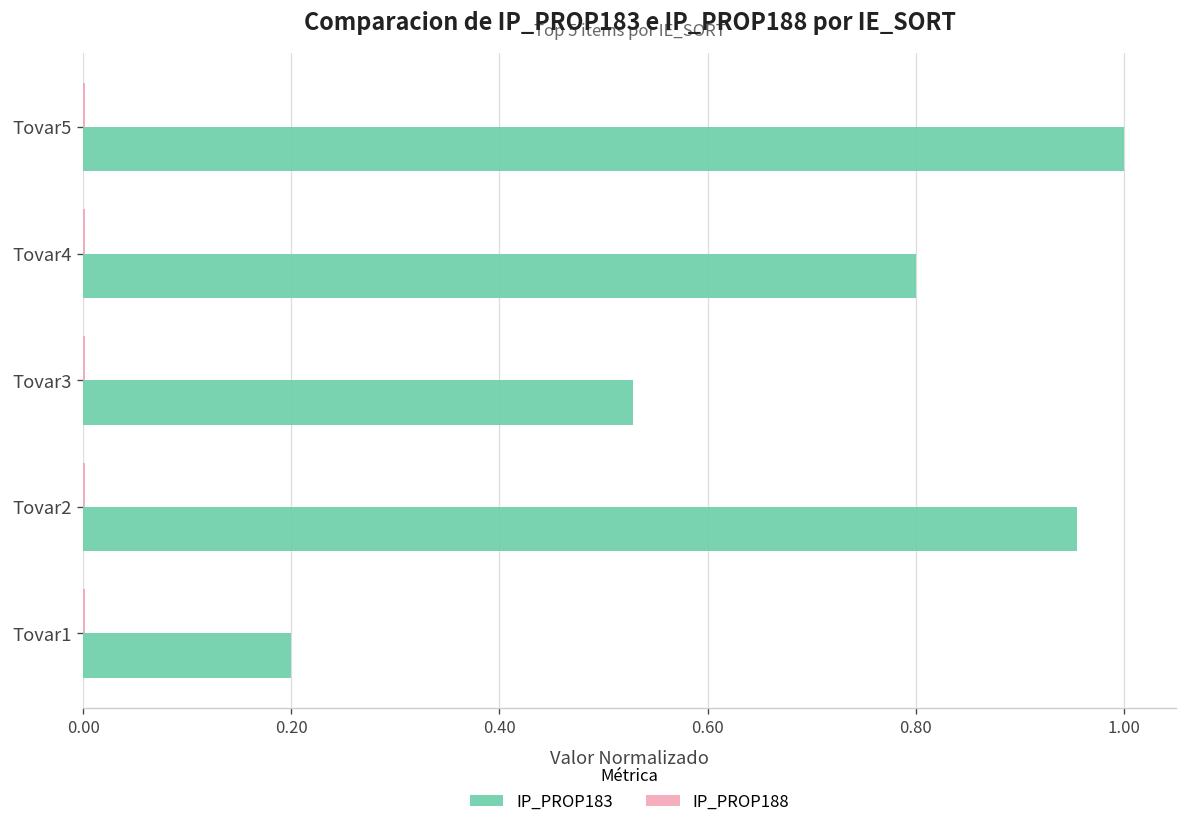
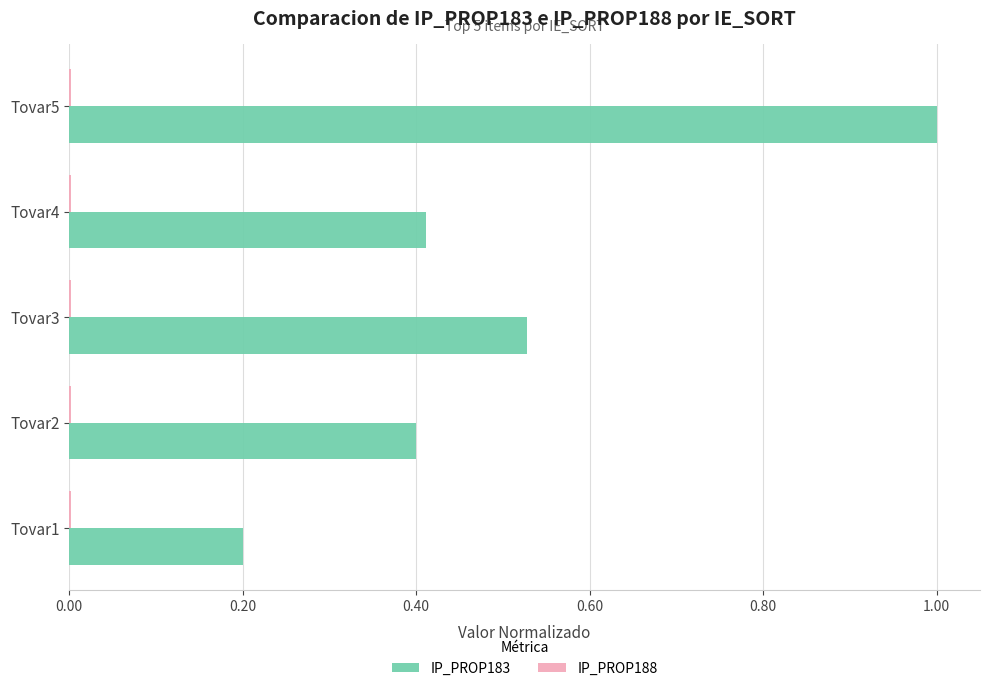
  {
    "IP_PROP183": {
      "Tovar5": 1.00,
-     "Tovar4": 0.80,
+     "Tovar4": 0.41,
      "Tovar3": 0.53,
-     "Tovar2": 0.95,
+     "Tovar2": 0.40,
      "Tovar1": 0.20
    }
  }
